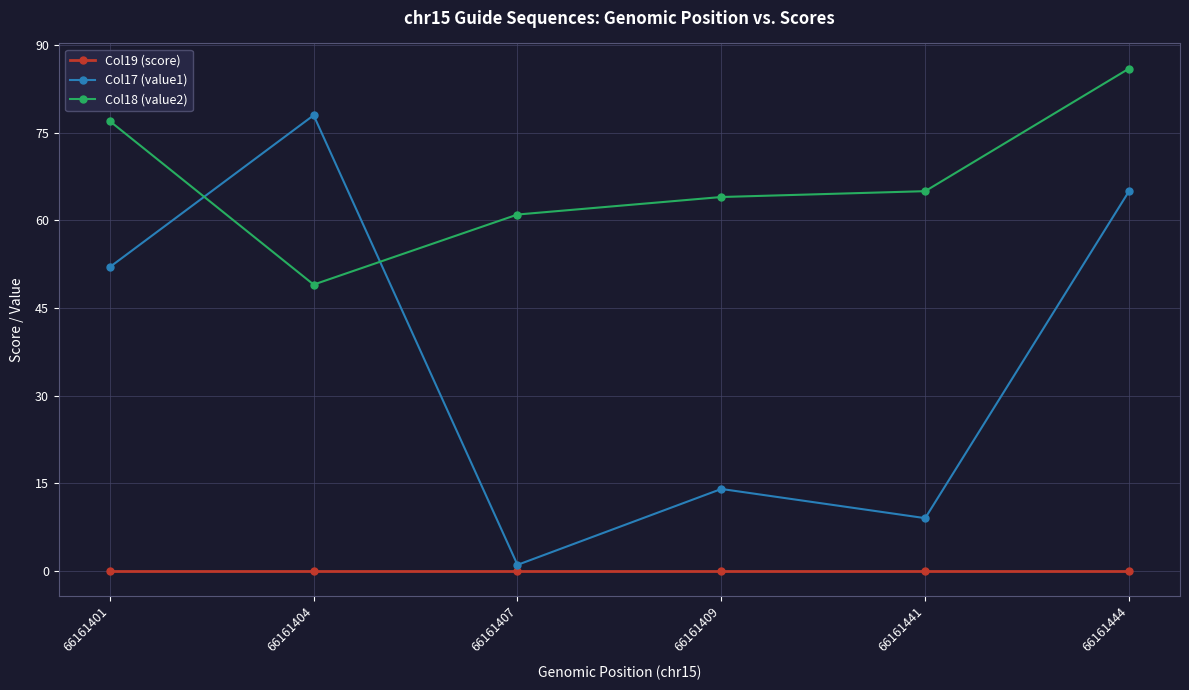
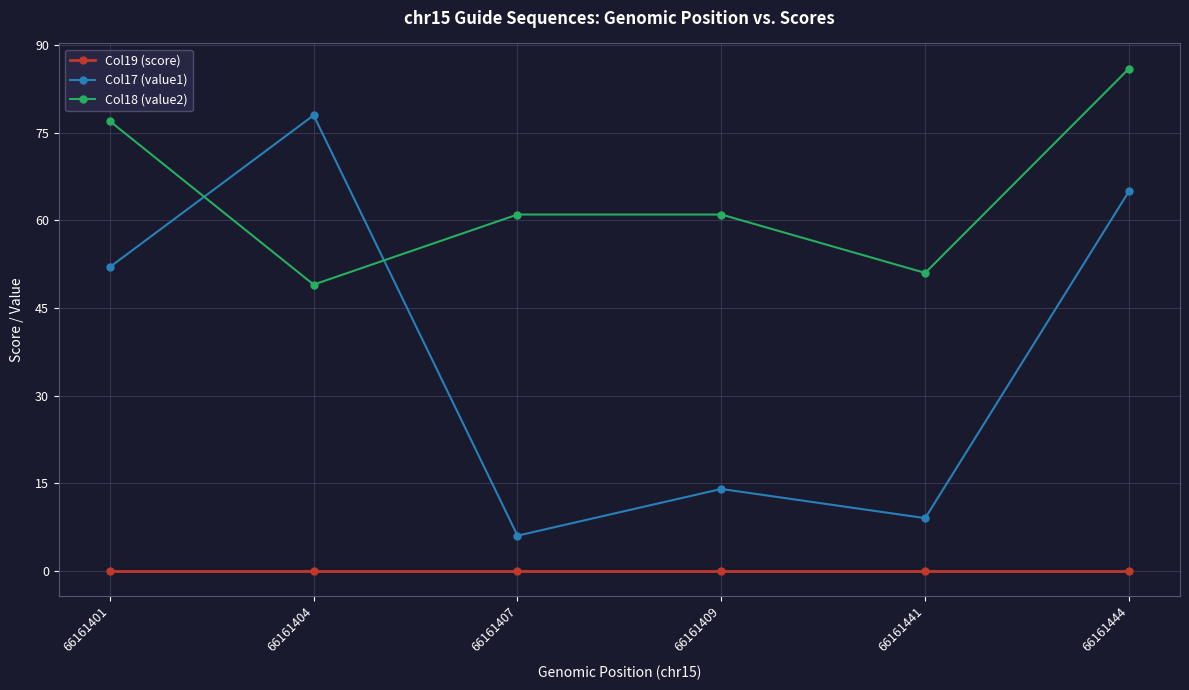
  {
    "Col19 (score)": {
      "66161401": 0,
      "66161404": 0,
      "66161407": 0,
      "66161409": 0,
      "66161441": 0,
      "66161444": 0
    },
    "Col17 (value1)": {
      "66161401": 52,
      "66161404": 78,
-     "66161407": 1,
+     "66161407": 6,
      "66161409": 14,
      "66161441": 9,
      "66161444": 65
    },
    "Col18 (value2)": {
      "66161401": 77,
      "66161404": 49,
      "66161407": 61,
-     "66161409": 64,
-     "66161441": 65,
+     "66161409": 61,
+     "66161441": 51,
      "66161444": 86
    }
  }
